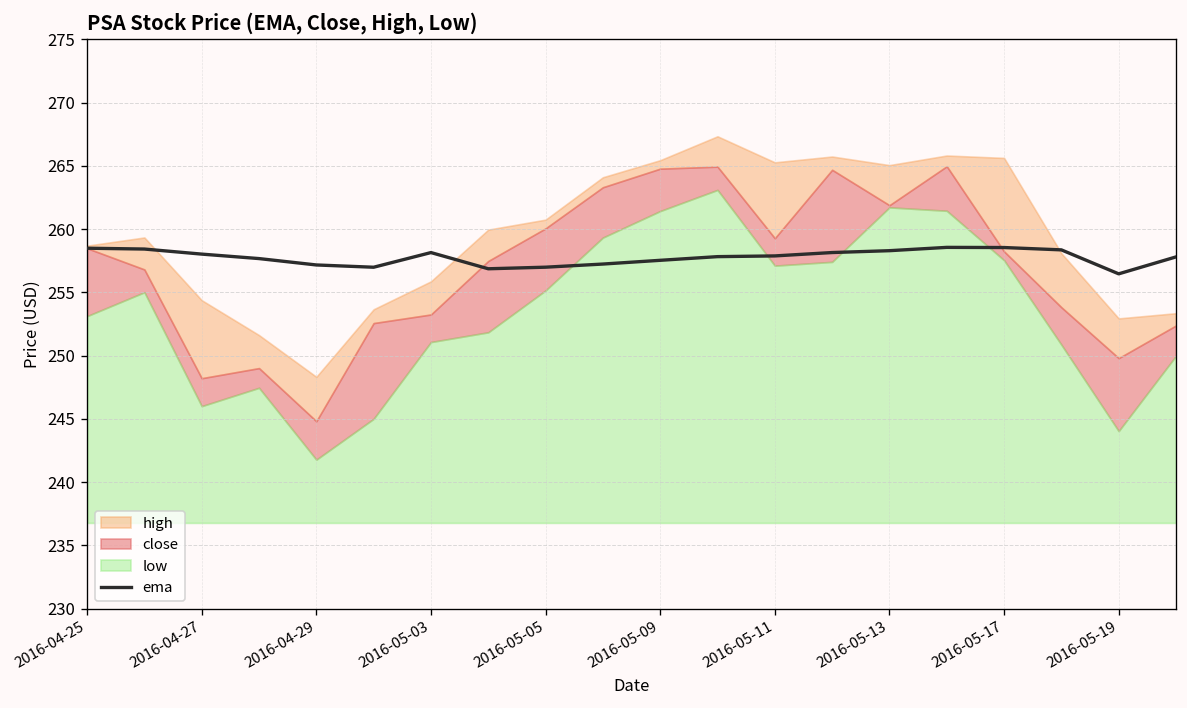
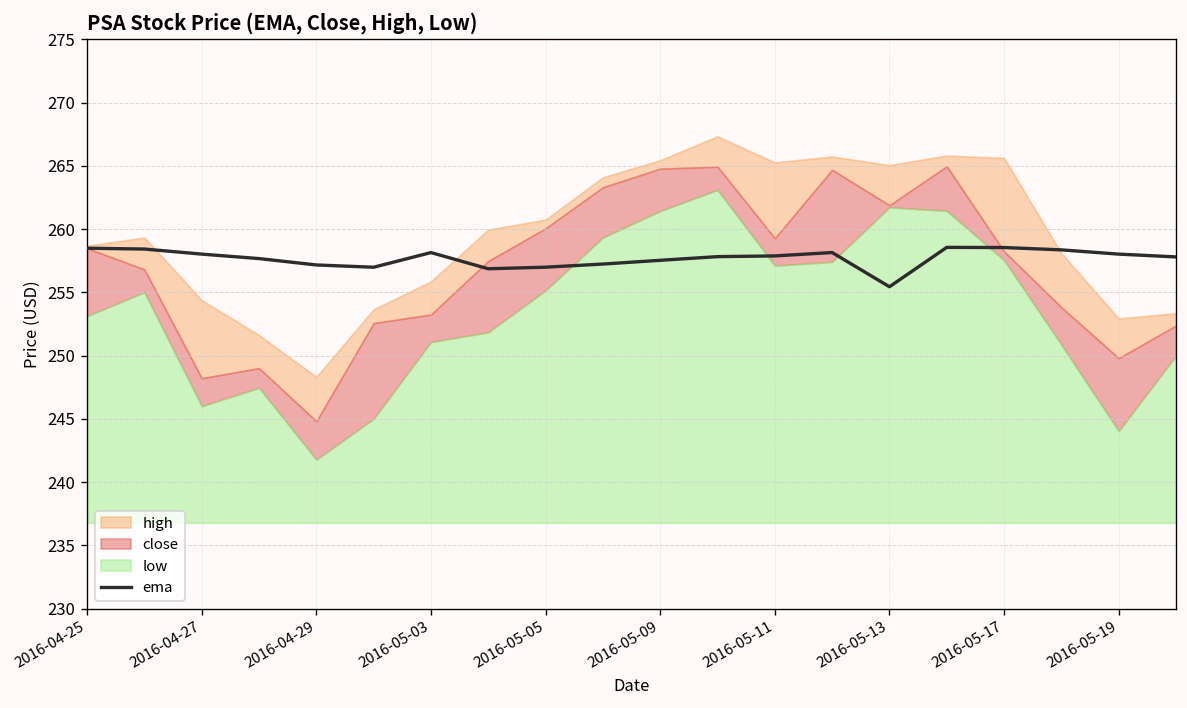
  {
    "ema": {
      "2016-04-27": 258.0,
      "2016-04-29": 257.2,
      "2016-05-03": 258.1,
      "2016-05-05": 257.0,
      "2016-05-09": 257.5,
      "2016-05-11": 257.9,
-     "2016-05-13": 258.3,
+     "2016-05-13": 255.4,
      "2016-05-17": 258.5,
-     "2016-05-19": 256.5
+     "2016-05-19": 258.0
    },
    "low": {
      "2016-04-25": 253.1,
      "2016-04-27": 246.0,
      "2016-04-29": 241.8,
      "2016-05-03": 251.1,
      "2016-05-05": 255.1,
      "2016-05-09": 261.4,
      "2016-05-11": 257.1,
      "2016-05-17": 257.5,
      "2016-05-19": 244.0
    }
  }
